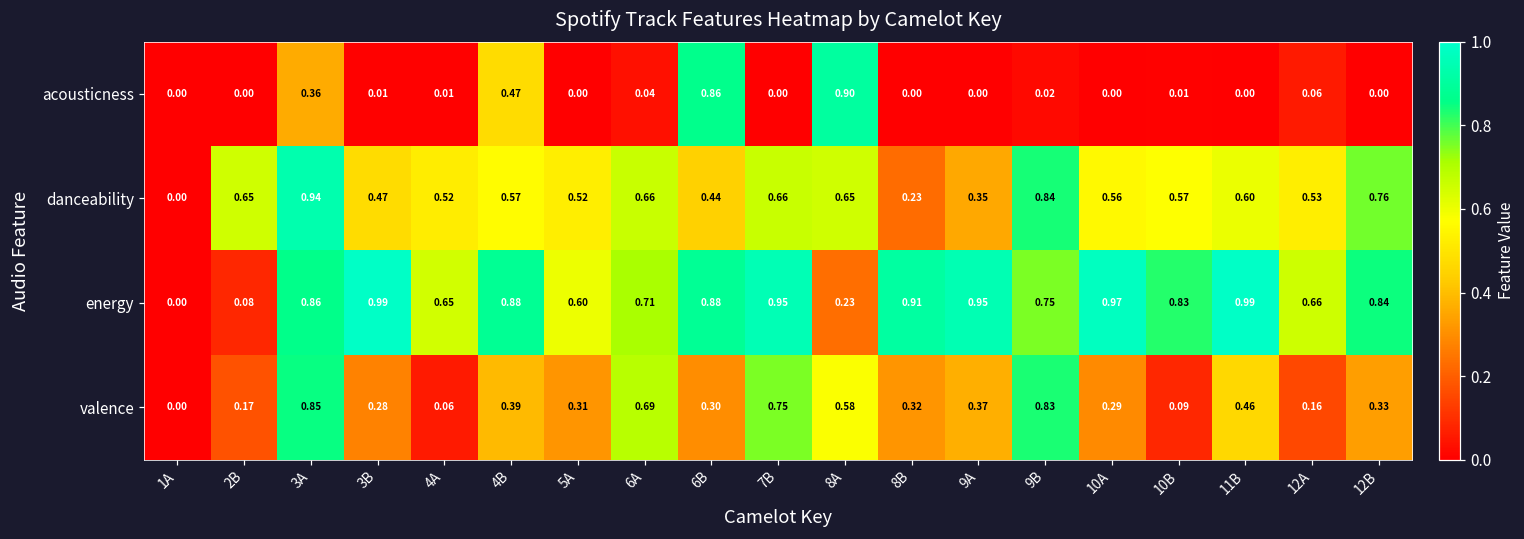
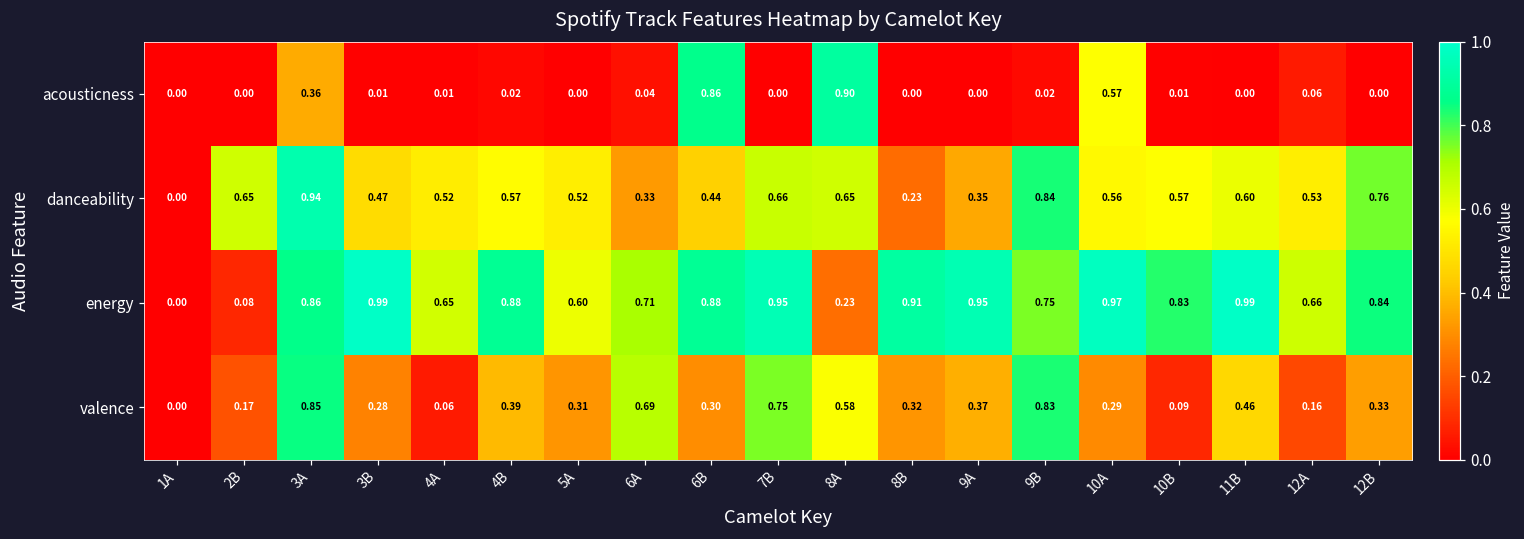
  {
    "acousticness": {
      "1A": 0.00,
      "2B": 0.00,
      "3A": 0.36,
      "3B": 0.01,
      "4A": 0.01,
-     "4B": 0.47,
+     "4B": 0.02,
      "5A": 0.00,
      "6A": 0.04,
      "6B": 0.86,
      "7B": 0.00,
      "8A": 0.90,
      "8B": 0.00,
      "9A": 0.00,
      "9B": 0.02,
-     "10A": 0.00,
+     "10A": 0.57,
      "10B": 0.01,
      "11B": 0.00,
      "12A": 0.06,
      "12B": 0.00
    },
    "danceability": {
      "1A": 0.00,
      "2B": 0.65,
      "3A": 0.94,
      "3B": 0.47,
      "4A": 0.52,
      "4B": 0.57,
      "5A": 0.52,
-     "6A": 0.66,
+     "6A": 0.33,
      "6B": 0.44,
      "7B": 0.66,
      "8A": 0.65,
      "8B": 0.23,
      "9A": 0.35,
      "9B": 0.84,
      "10A": 0.56,
      "10B": 0.57,
      "11B": 0.60,
      "12A": 0.53,
      "12B": 0.76
    },
    "energy": {
      "1A": 0.00,
      "2B": 0.08,
      "3A": 0.86,
      "3B": 0.99,
      "4A": 0.65,
      "4B": 0.88,
      "5A": 0.60,
      "6A": 0.71,
      "6B": 0.88,
      "7B": 0.95,
      "8A": 0.23,
      "8B": 0.91,
      "9A": 0.95,
      "9B": 0.75,
      "10A": 0.97,
      "10B": 0.83,
      "11B": 0.99,
      "12A": 0.66,
      "12B": 0.84
    },
    "valence": {
      "1A": 0.00,
      "2B": 0.17,
      "3A": 0.85,
      "3B": 0.28,
      "4A": 0.06,
      "4B": 0.39,
      "5A": 0.31,
      "6A": 0.69,
      "6B": 0.30,
      "7B": 0.75,
      "8A": 0.58,
      "8B": 0.32,
      "9A": 0.37,
      "9B": 0.83,
      "10A": 0.29,
      "10B": 0.09,
      "11B": 0.46,
      "12A": 0.16,
      "12B": 0.33
    }
  }
